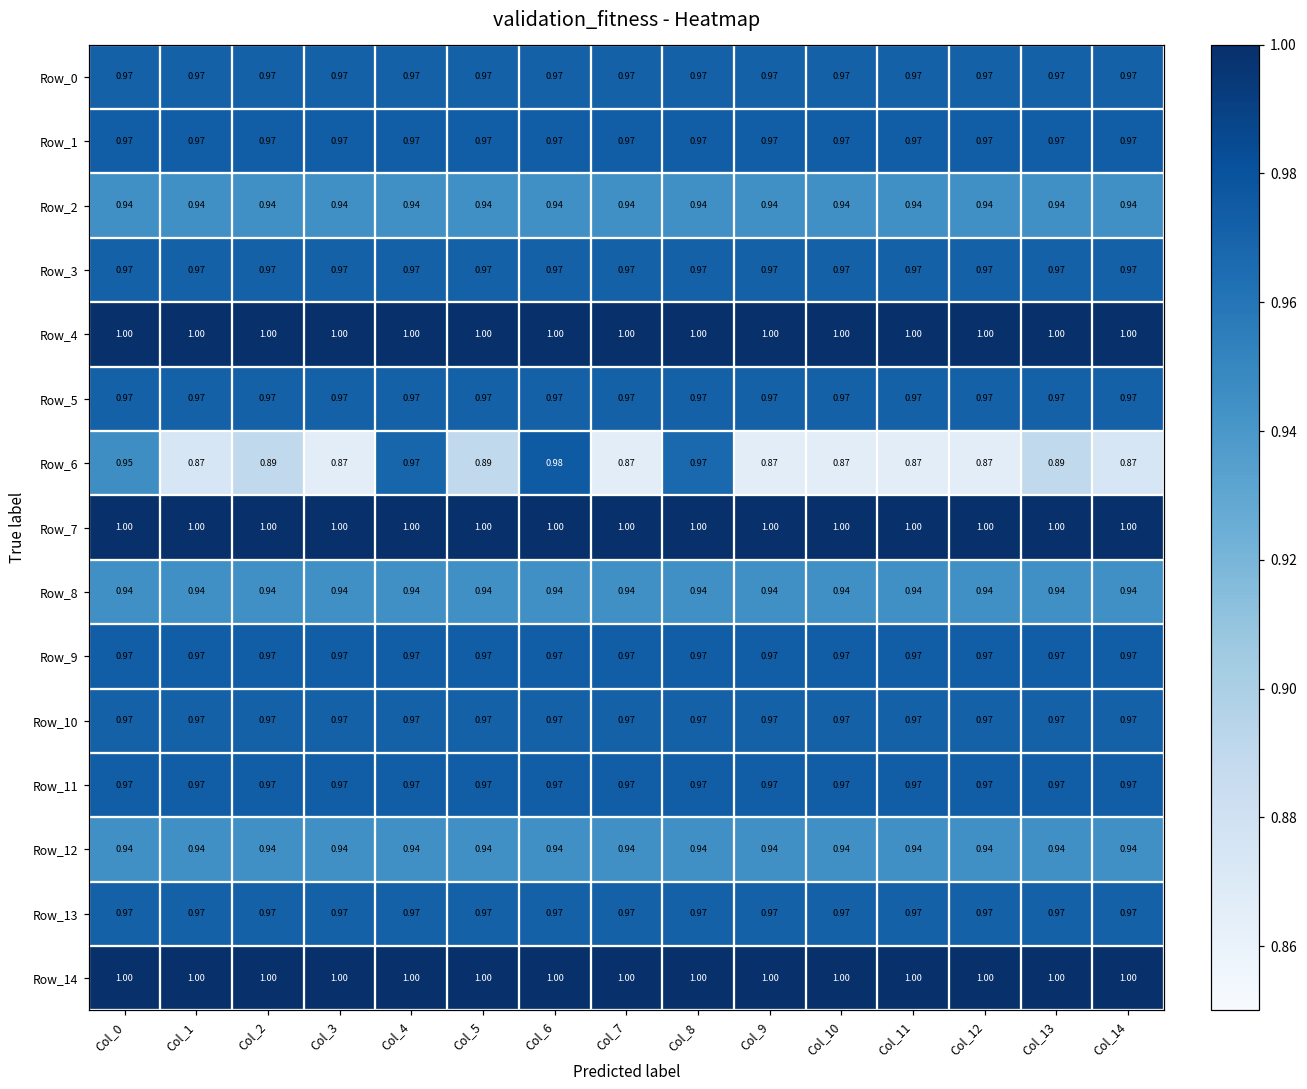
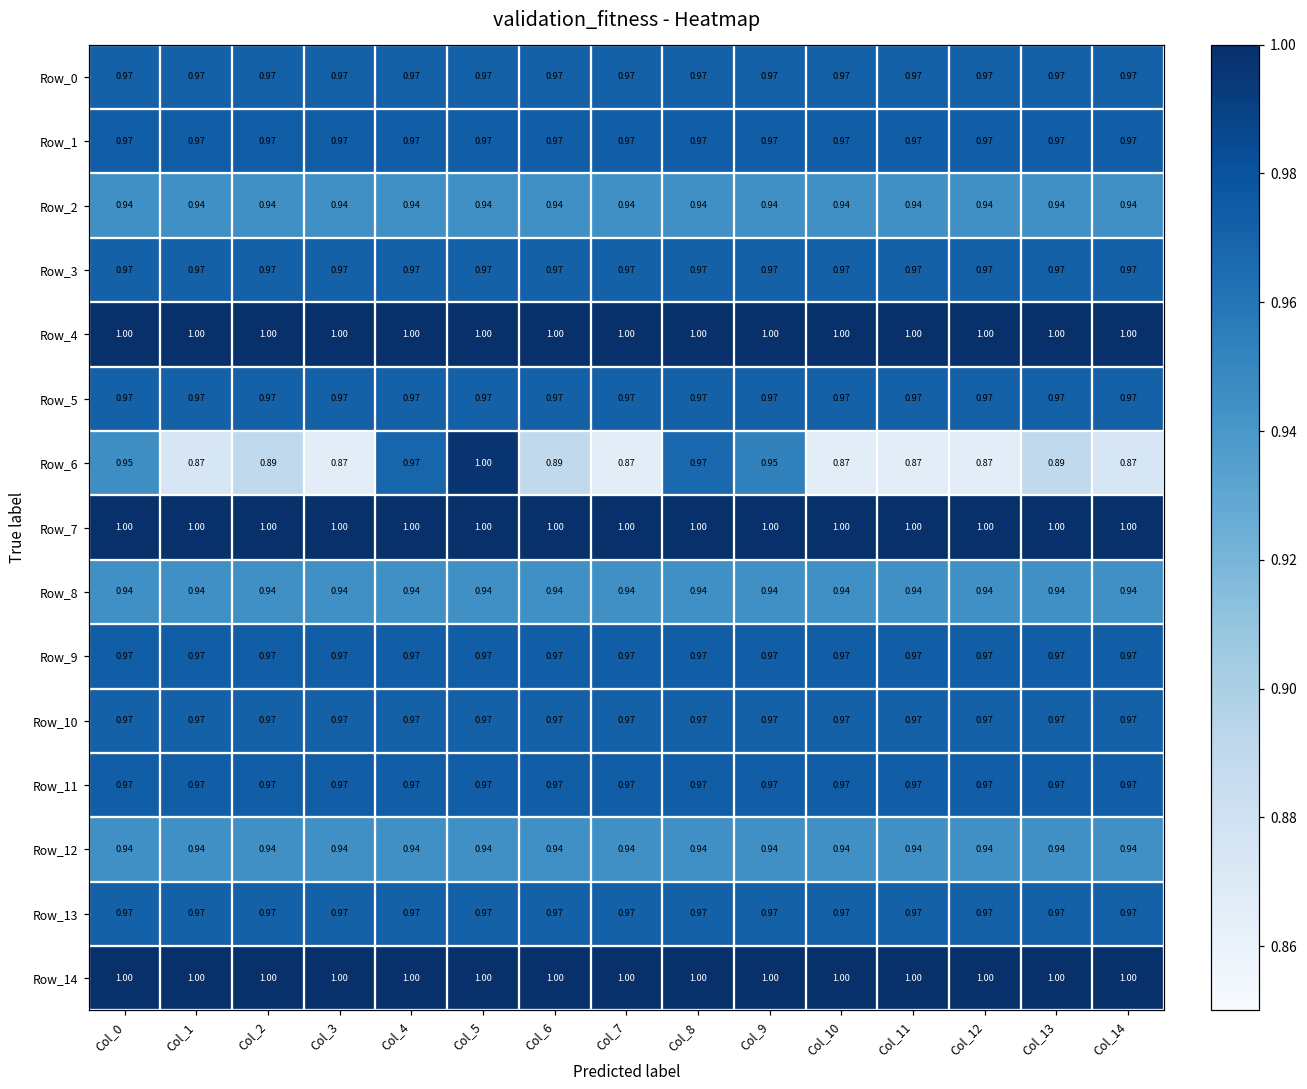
  {
    "Row_6": {
      "Col_0": 0.95,
      "Col_1": 0.87,
      "Col_2": 0.89,
      "Col_3": 0.87,
      "Col_4": 0.97,
-     "Col_5": 0.89,
-     "Col_6": 0.98,
+     "Col_5": 1.00,
+     "Col_6": 0.89,
      "Col_7": 0.87,
      "Col_8": 0.97,
-     "Col_9": 0.87,
+     "Col_9": 0.95,
      "Col_10": 0.87,
      "Col_11": 0.87,
      "Col_12": 0.87,
      "Col_13": 0.89,
      "Col_14": 0.87
    }
  }
